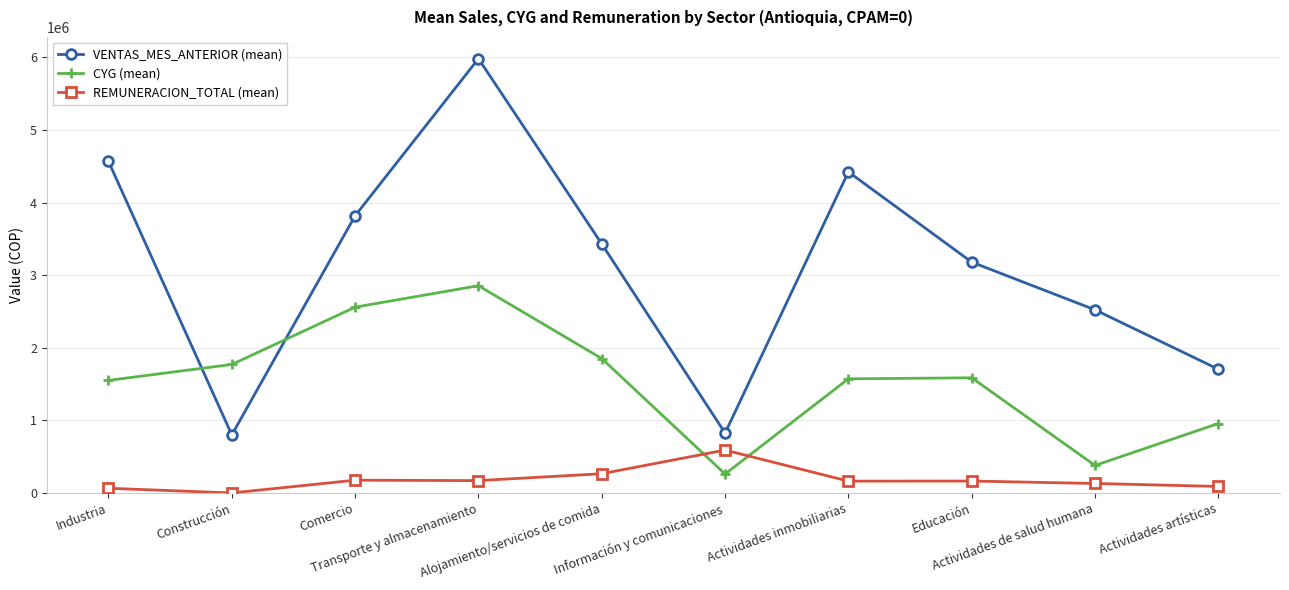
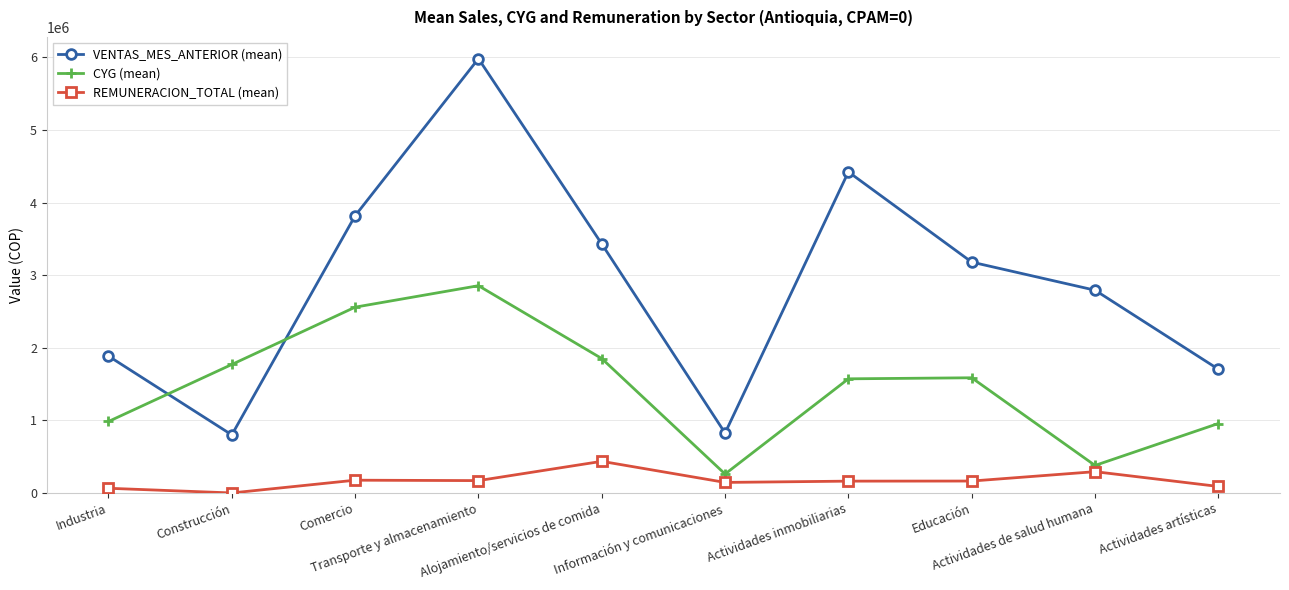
  {
    "VENTAS_MES_ANTERIOR (mean)": {
-     "Industria": 4600000,
+     "Industria": 1900000,
      "Construcción": 800000,
      "Comercio": 3800000,
      "Transporte y almacenamiento": 6000000,
      "Alojamiento/servicios de comida": 3400000,
      "Información y comunicaciones": 800000,
      "Actividades inmobiliarias": 4400000,
      "Educación": 3200000,
-     "Actividades de salud humana": 2500000,
+     "Actividades de salud humana": 2800000,
      "Actividades artísticas": 1700000
    },
    "CYG (mean)": {
-     "Industria": 1600000,
+     "Industria": 1000000,
      "Construcción": 1800000,
      "Comercio": 2600000,
      "Transporte y almacenamiento": 2900000,
      "Alojamiento/servicios de comida": 1900000,
      "Información y comunicaciones": 300000,
      "Actividades inmobiliarias": 1600000,
      "Educación": 1600000,
      "Actividades de salud humana": 400000,
      "Actividades artísticas": 1000000
    },
    "REMUNERACION_TOTAL (mean)": {
      "Industria": 100000,
      "Construcción": 0,
      "Comercio": 200000,
      "Transporte y almacenamiento": 200000,
-     "Alojamiento/servicios de comida": 300000,
-     "Información y comunicaciones": 600000,
+     "Alojamiento/servicios de comida": 400000,
+     "Información y comunicaciones": 100000,
      "Actividades inmobiliarias": 200000,
      "Educación": 200000,
-     "Actividades de salud humana": 100000,
+     "Actividades de salud humana": 300000,
      "Actividades artísticas": 100000
    }
  }
